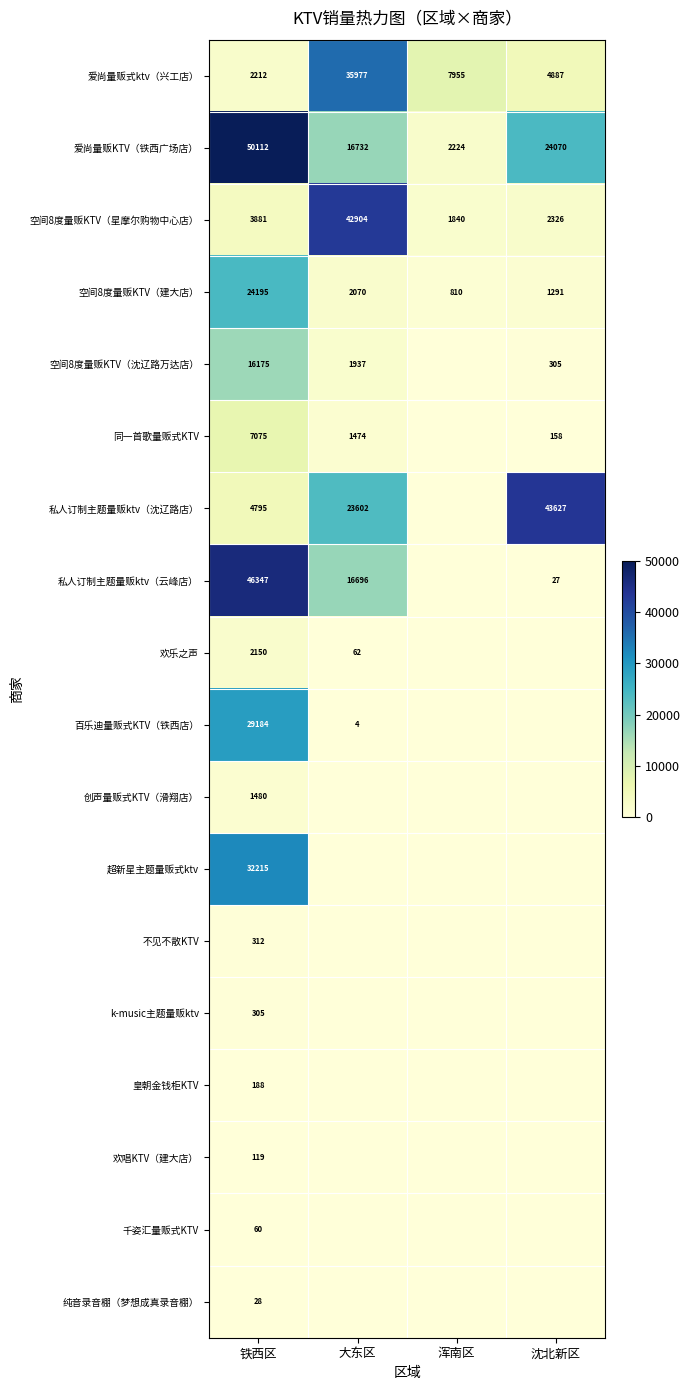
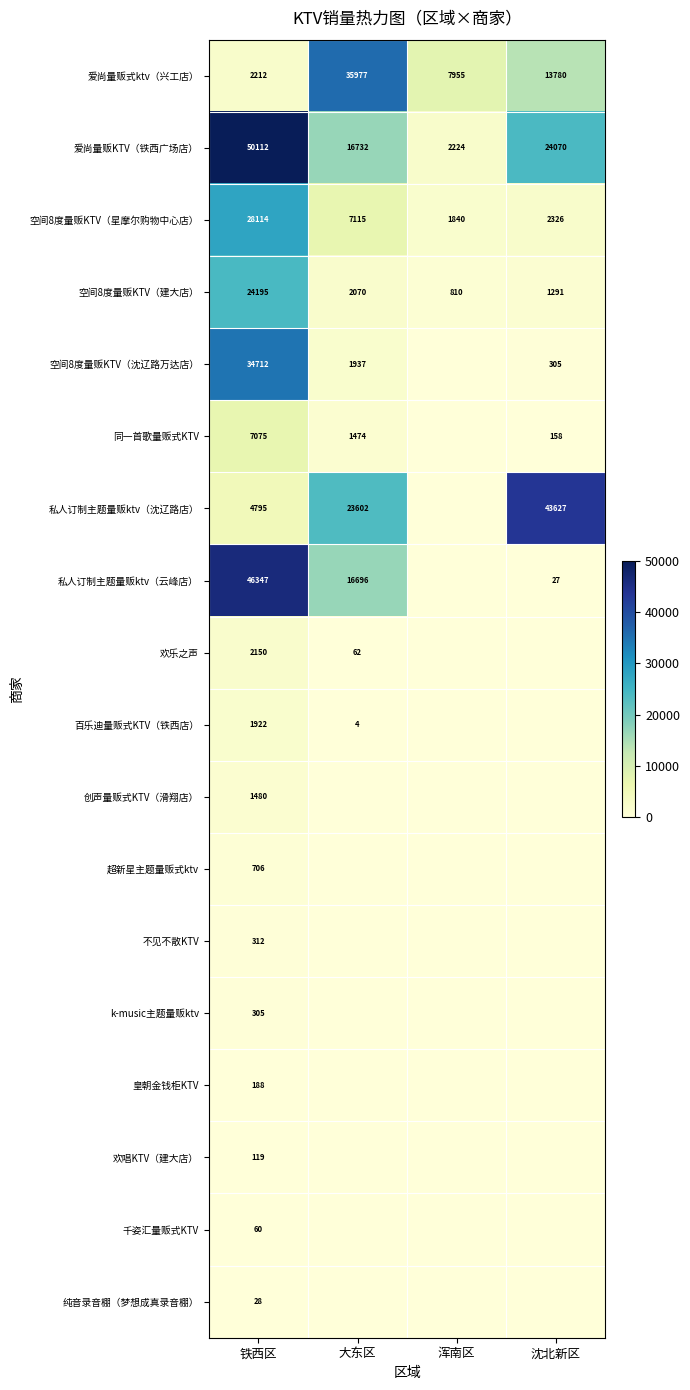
  {
    "爱尚量贩式ktv（兴工店）": {
      "铁西区": 2212,
      "大东区": 35977,
      "浑南区": 7955,
-     "沈北新区": 4887
+     "沈北新区": 13780
    },
    "爱尚量贩KTV（铁西广场店）": {
      "铁西区": 50112,
      "大东区": 16732,
      "浑南区": 2224,
      "沈北新区": 24070
    },
    "空间8度量贩KTV（星摩尔购物中心店）": {
-     "铁西区": 3881,
-     "大东区": 42904,
+     "铁西区": 28114,
+     "大东区": 7115,
      "浑南区": 1840,
      "沈北新区": 2326
    },
    "空间8度量贩KTV（建大店）": {
      "铁西区": 24195,
      "大东区": 2070,
      "浑南区": 810,
      "沈北新区": 1291
    },
    "空间8度量贩KTV（沈辽路万达店）": {
-     "铁西区": 16175,
+     "铁西区": 34712,
      "大东区": 1937,
      "沈北新区": 305
    },
    "同一首歌量贩式KTV": {
      "铁西区": 7075,
      "大东区": 1474,
      "沈北新区": 158
    },
    "私人订制主题量贩ktv（沈辽路店）": {
      "铁西区": 4795,
      "大东区": 23602,
      "沈北新区": 43627
    },
    "私人订制主题量贩ktv（云峰店）": {
      "铁西区": 46347,
      "大东区": 16696,
      "沈北新区": 27
    },
    "欢乐之声": {
      "铁西区": 2150,
      "大东区": 62
    },
    "百乐迪量贩式KTV（铁西店）": {
-     "铁西区": 29184,
+     "铁西区": 1922,
      "大东区": 4
    },
    "创声量贩式KTV（滑翔店）": {
      "铁西区": 1480
    },
    "超新星主题量贩式ktv": {
-     "铁西区": 32215
+     "铁西区": 706
    },
    "不见不散KTV": {
      "铁西区": 312
    },
    "k-music主题量贩ktv": {
      "铁西区": 305
    },
    "皇朝金钱柜KTV": {
      "铁西区": 188
    },
    "欢唱KTV（建大店）": {
      "铁西区": 119
    },
    "千姿汇量贩式KTV": {
      "铁西区": 60
    },
    "纯音录音棚（梦想成真录音棚）": {
      "铁西区": 28
    }
  }
